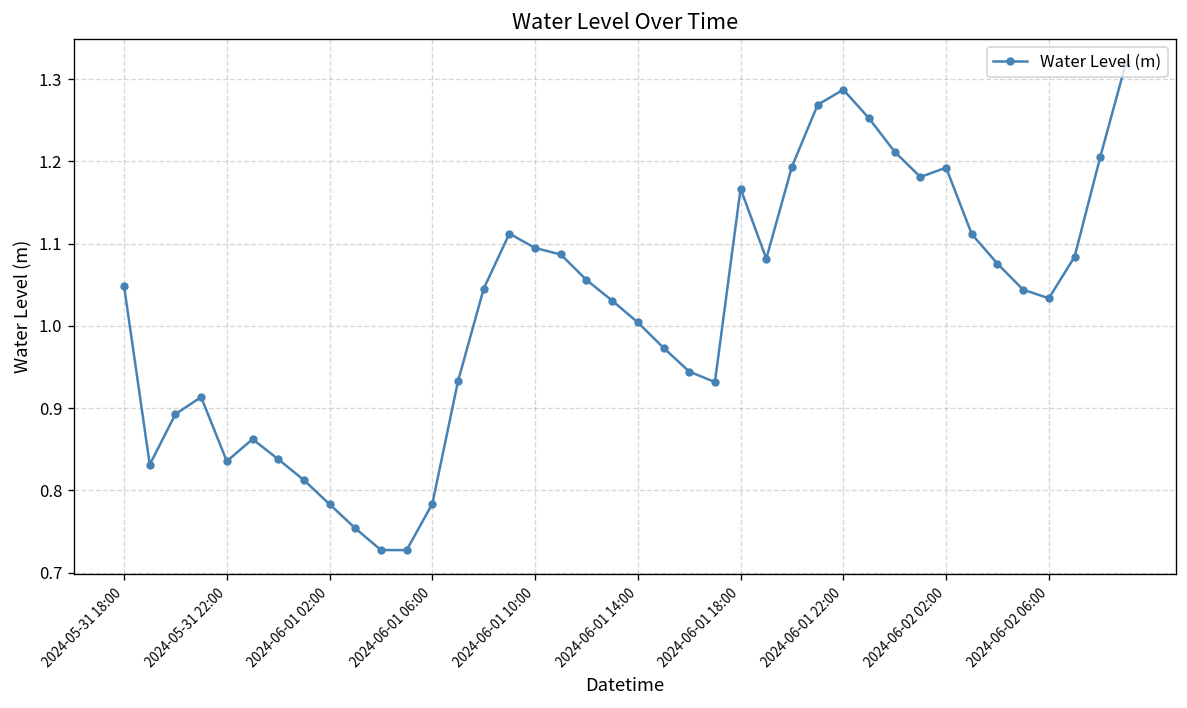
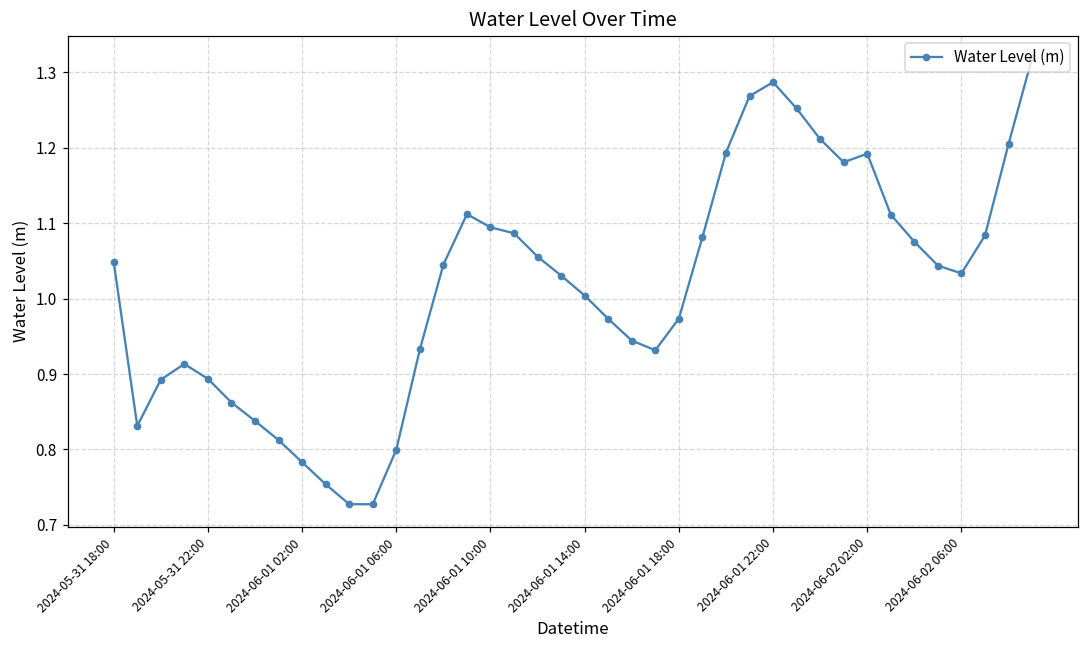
  {
    "2024-05-31 18:00": 1.05,
-   "2024-05-31 22:00": 0.84,
+   "2024-05-31 22:00": 0.89,
    "2024-06-01 02:00": 0.78,
-   "2024-06-01 06:00": 0.78,
+   "2024-06-01 06:00": 0.80,
    "2024-06-01 10:00": 1.09,
    "2024-06-01 14:00": 1.00,
-   "2024-06-01 18:00": 1.17,
+   "2024-06-01 18:00": 0.97,
    "2024-06-01 22:00": 1.29,
    "2024-06-02 02:00": 1.19,
    "2024-06-02 06:00": 1.03
  }
